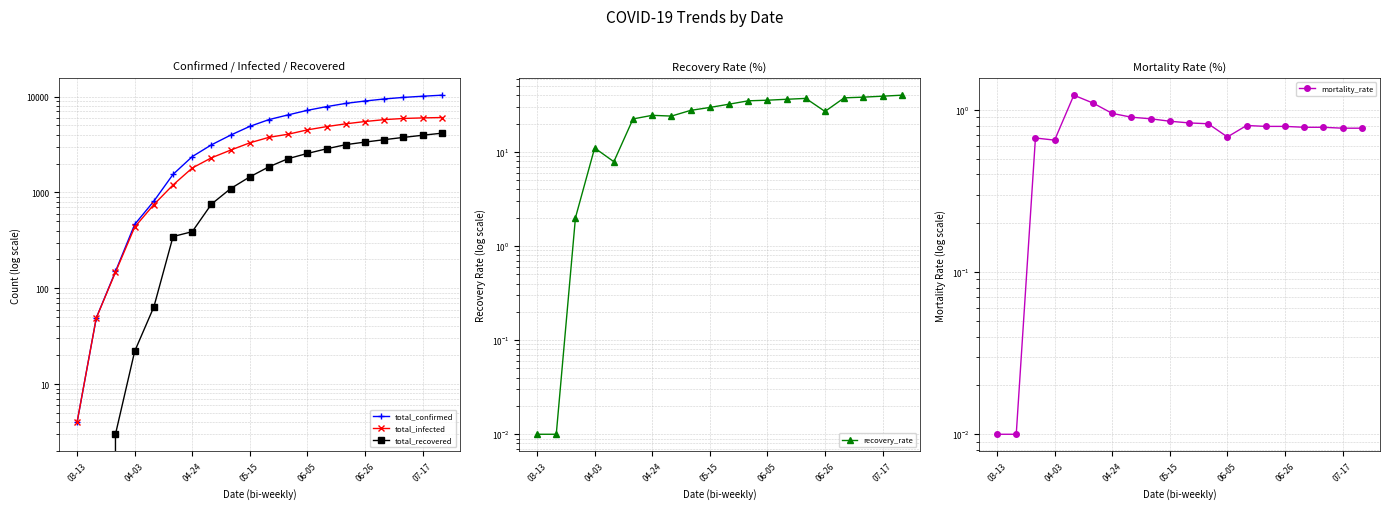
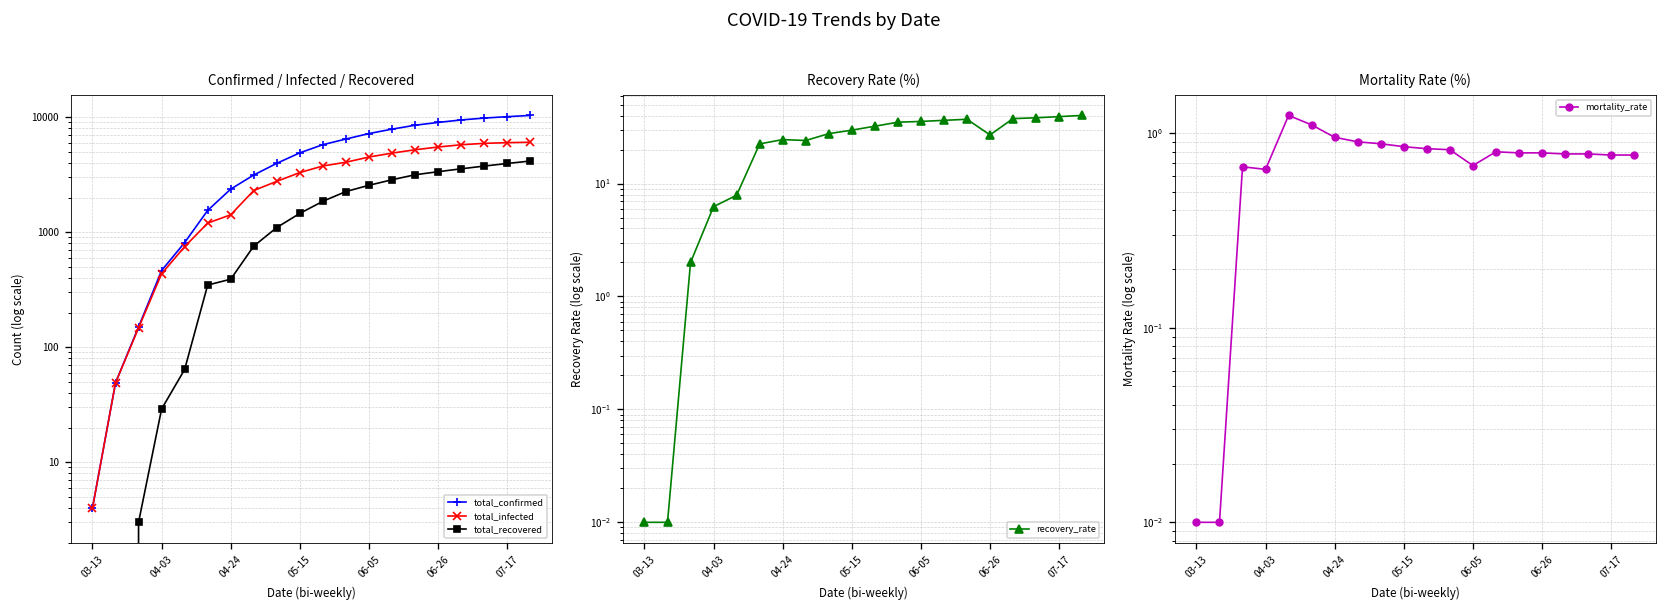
  {
    "Confirmed / Infected / Recovered": {
      "total_confirmed": {
        "04-03": 500,
        "04-24": 2400,
        "05-15": 5000,
        "06-05": 7000,
        "06-26": 9000,
        "07-17": 10000
      },
      "total_infected": {
        "04-03": 400,
-       "04-24": 1800,
+       "04-24": 1400,
        "05-15": 3300,
        "06-05": 5000,
        "06-26": 6000,
        "07-17": 6000
      },
      "total_recovered": {
-       "04-03": 22,
+       "04-03": 29,
        "04-24": 390,
        "05-15": 1500,
        "06-05": 2600,
        "06-26": 3400,
        "07-17": 4000
      }
    },
    "Recovery Rate (%)": {
      "03-13": 0.010,
-     "04-03": 11,
+     "04-03": 6,
      "04-24": 25,
      "05-15": 30,
      "06-05": 35,
      "06-26": 27,
      "07-17": 39
    },
    "Mortality Rate (%)": {
      "03-13": 0.010,
      "04-03": 0.65,
      "04-24": 1.0,
      "05-15": 0.9,
      "06-05": 0.68,
      "06-26": 0.8,
      "07-17": 0.8
    }
  }
